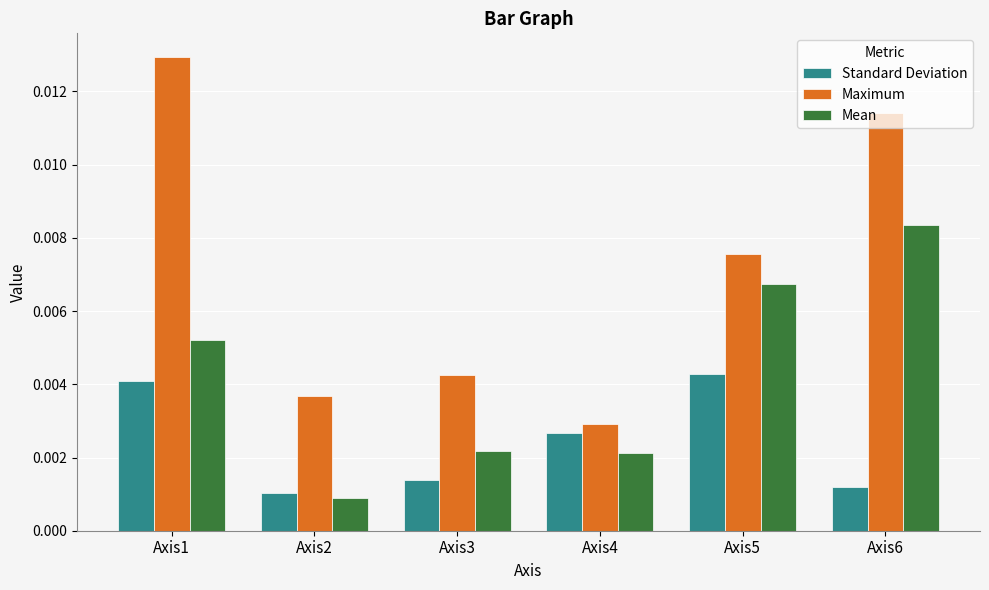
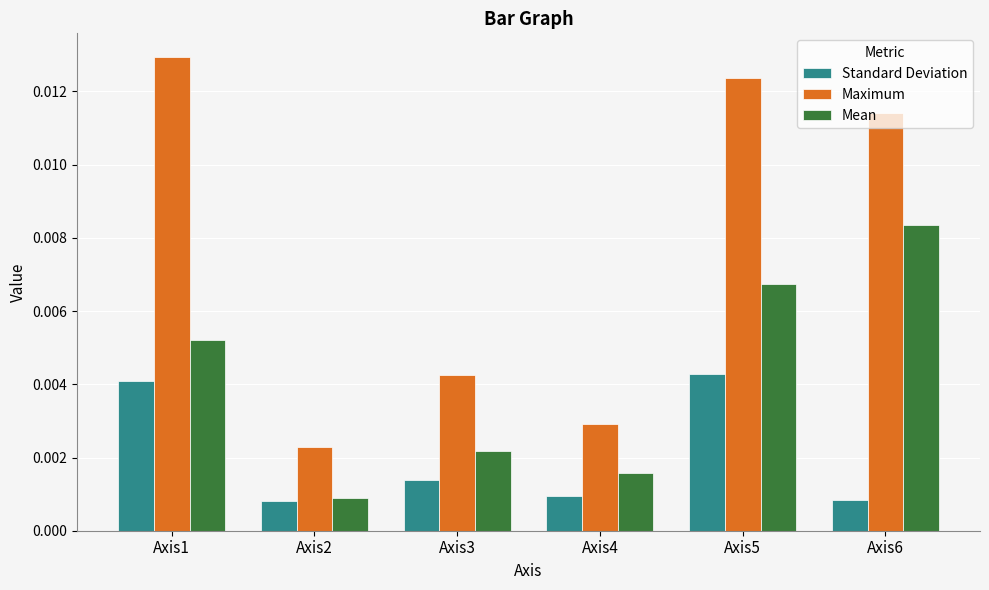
  {
    "Standard Deviation": {
      "Axis1": 0.0041,
-     "Axis2": 0.0010,
+     "Axis2": 0.0008,
      "Axis3": 0.0014,
-     "Axis4": 0.0027,
+     "Axis4": 0.0010,
      "Axis5": 0.0043,
-     "Axis6": 0.0012
+     "Axis6": 0.0008
    },
    "Maximum": {
      "Axis1": 0.0129,
-     "Axis2": 0.0037,
+     "Axis2": 0.0023,
      "Axis3": 0.0043,
      "Axis4": 0.0029,
-     "Axis5": 0.0076
+     "Axis5": 0.0124
    },
    "Mean": {
      "Axis1": 0.0052,
      "Axis2": 0.0009,
      "Axis3": 0.0022,
-     "Axis4": 0.0021,
+     "Axis4": 0.0016,
      "Axis5": 0.0067,
      "Axis6": 0.0084
    }
  }
